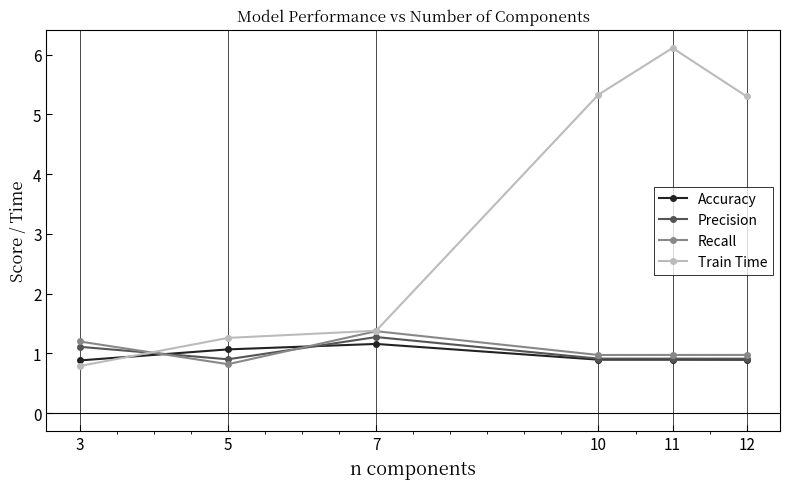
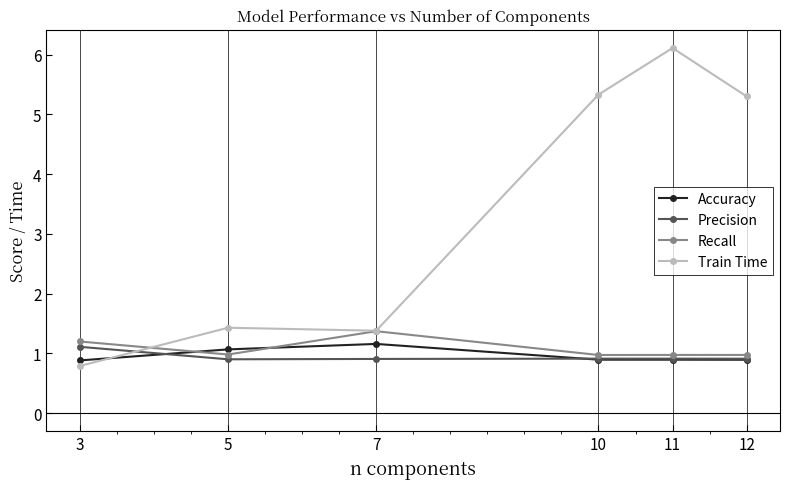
  {
    "Accuracy": {
      "3": 0.9,
      "5": 1.1,
      "7": 1.2
    },
    "Precision": {
      "3": 1.1,
      "5": 0.9,
-     "7": 1.3
+     "7": 0.9
    },
    "Recall": {
      "3": 1.2,
-     "5": 0.8,
+     "5": 1.0,
      "10": 1.0,
      "11": 1.0,
      "12": 1.0
    },
    "Train Time": {
      "3": 0.8,
-     "5": 1.3,
+     "5": 1.4,
      "10": 5.3,
      "11": 6.1,
      "12": 5.3
    }
  }
